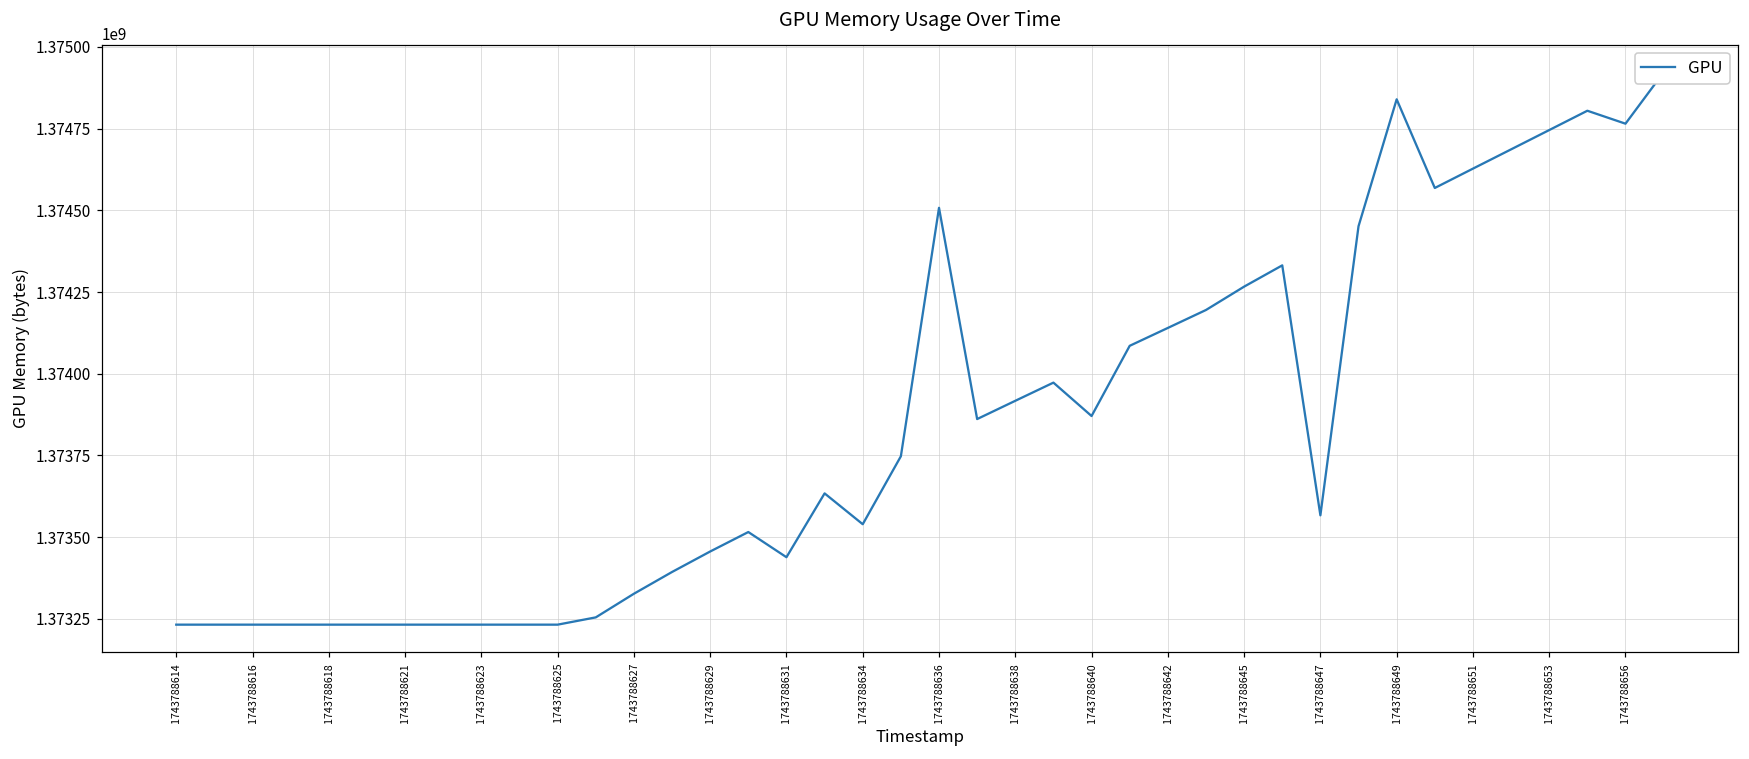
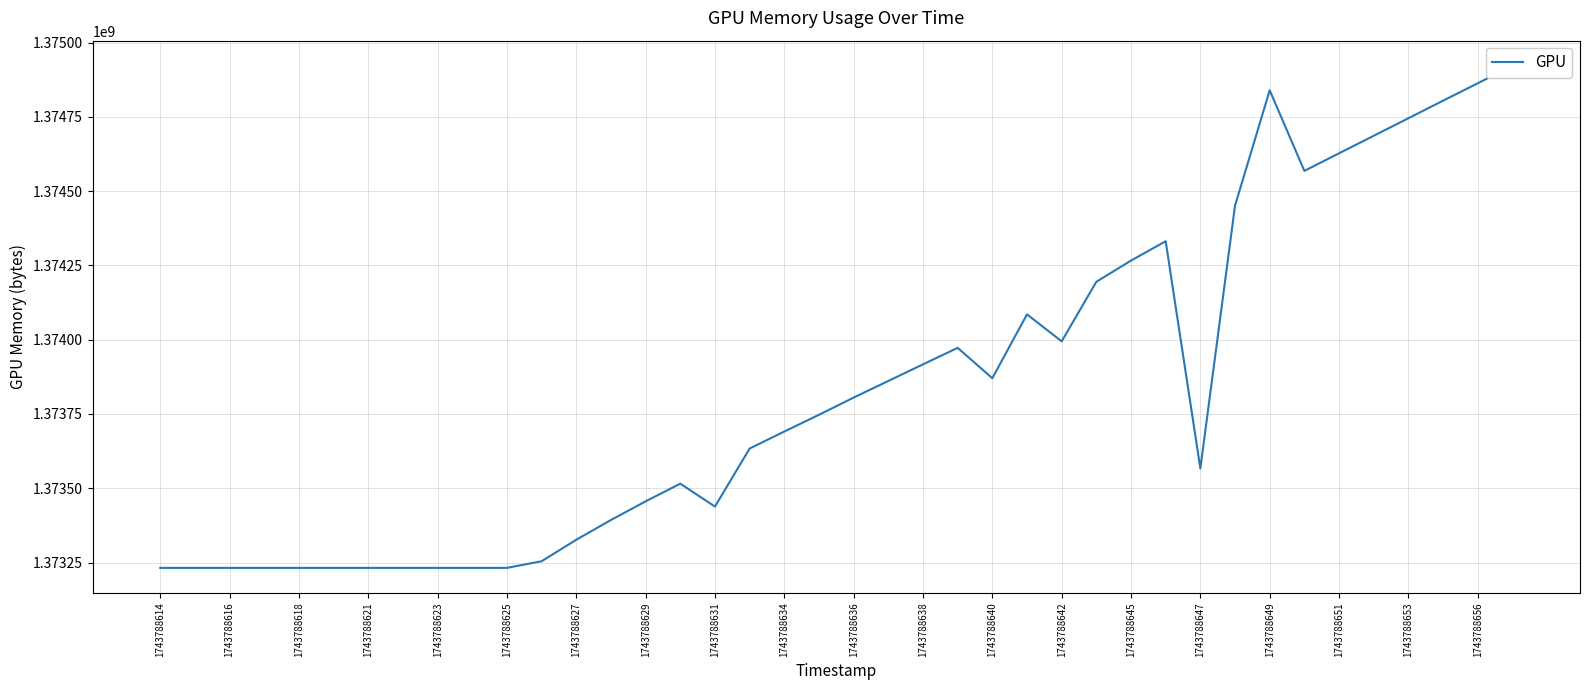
  {
    "1743788614": 1373230000,
    "1743788616": 1373230000,
    "1743788618": 1373230000,
    "1743788621": 1373230000,
    "1743788623": 1373230000,
    "1743788625": 1373230000,
    "1743788627": 1373330000,
    "1743788629": 1373460000,
    "1743788631": 1373440000,
-   "1743788634": 1373540000,
-   "1743788636": 1374510000,
+   "1743788634": 1373690000,
+   "1743788636": 1373810000,
    "1743788638": 1373920000,
    "1743788640": 1373870000,
-   "1743788642": 1374140000,
+   "1743788642": 1373990000,
    "1743788645": 1374270000,
    "1743788647": 1373570000,
    "1743788649": 1374840000,
    "1743788651": 1374630000,
    "1743788653": 1374750000,
-   "1743788656": 1374770000
+   "1743788656": 1374860000
  }
